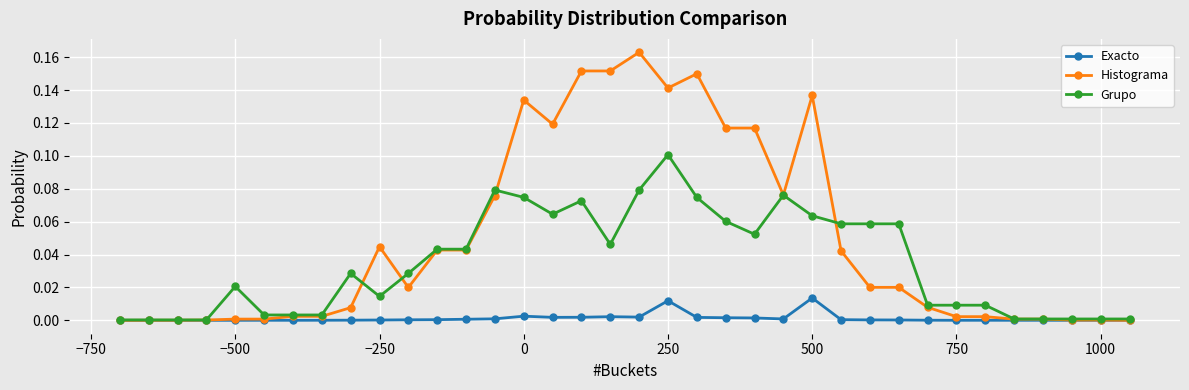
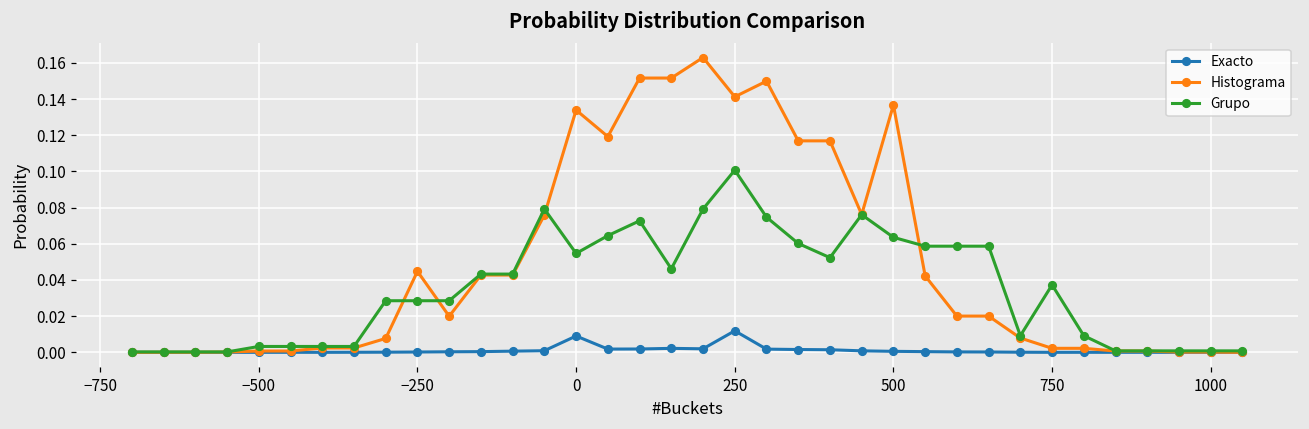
  {
    "Exacto": {
      "−250": 0.000,
-     "0": 0.003,
+     "0": 0.009,
      "250": 0.012,
-     "500": 0.014,
+     "500": 0.001,
      "750": 0.000
    },
    "Histograma": {
      "−250": 0.045,
      "0": 0.134,
      "250": 0.141,
      "500": 0.137,
      "750": 0.002
    },
    "Grupo": {
-     "−500": 0.021,
-     "−250": 0.015,
-     "0": 0.075,
+     "−500": 0.003,
+     "−250": 0.029,
+     "0": 0.055,
      "250": 0.101,
      "500": 0.064,
-     "750": 0.009
+     "750": 0.037
    }
  }
